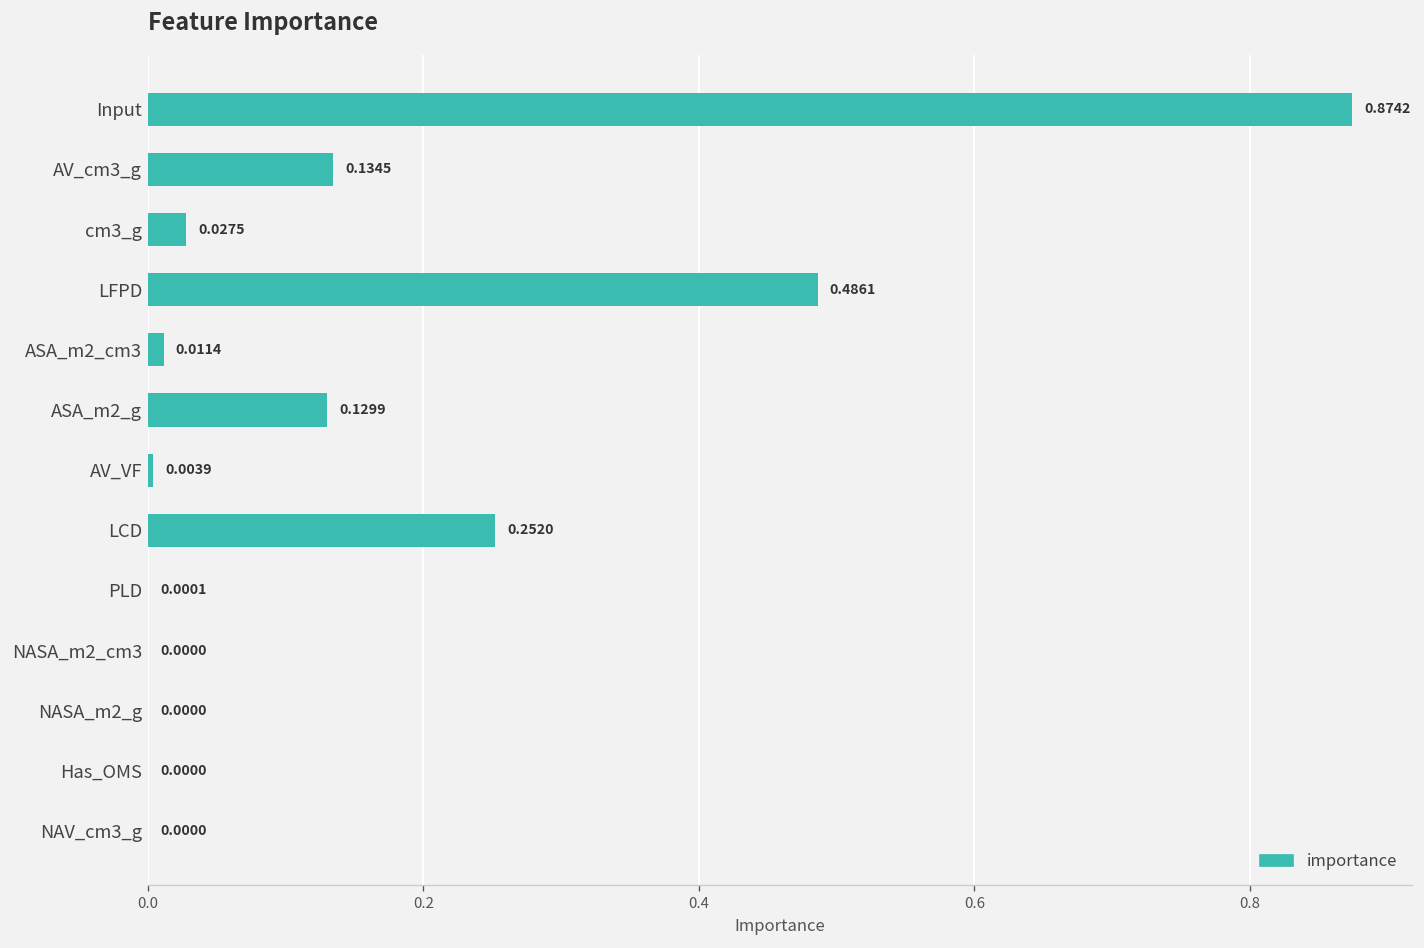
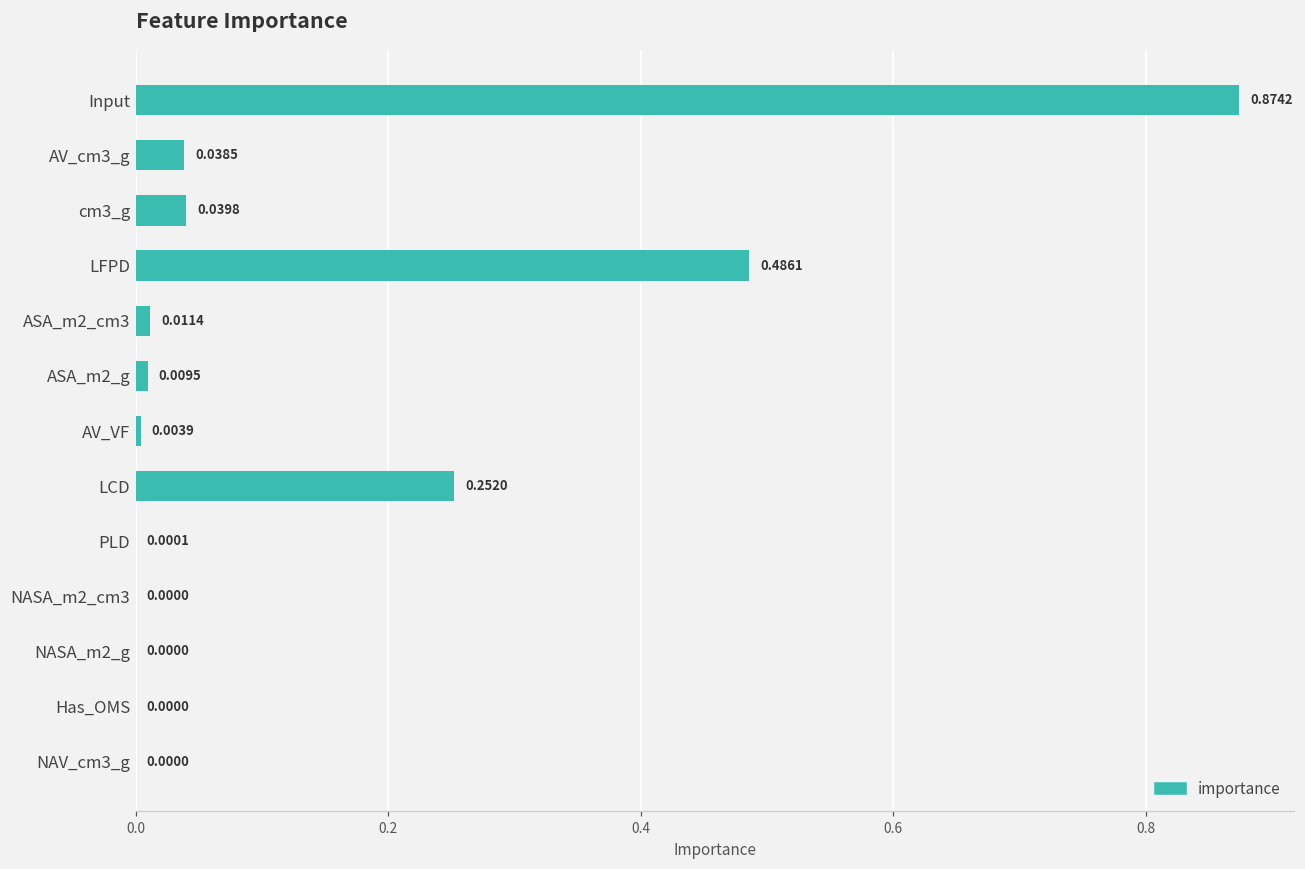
  {
    "Input": 0.8742,
-   "AV_cm3_g": 0.1345,
-   "cm3_g": 0.0275,
+   "AV_cm3_g": 0.0385,
+   "cm3_g": 0.0398,
    "LFPD": 0.4861,
    "ASA_m2_cm3": 0.0114,
-   "ASA_m2_g": 0.1299,
+   "ASA_m2_g": 0.0095,
    "AV_VF": 0.0039,
    "LCD": 0.2520,
    "PLD": 0.0001,
    "NASA_m2_cm3": 0.0000,
    "NASA_m2_g": 0.0000,
    "Has_OMS": 0.0000,
    "NAV_cm3_g": 0.0000
  }
